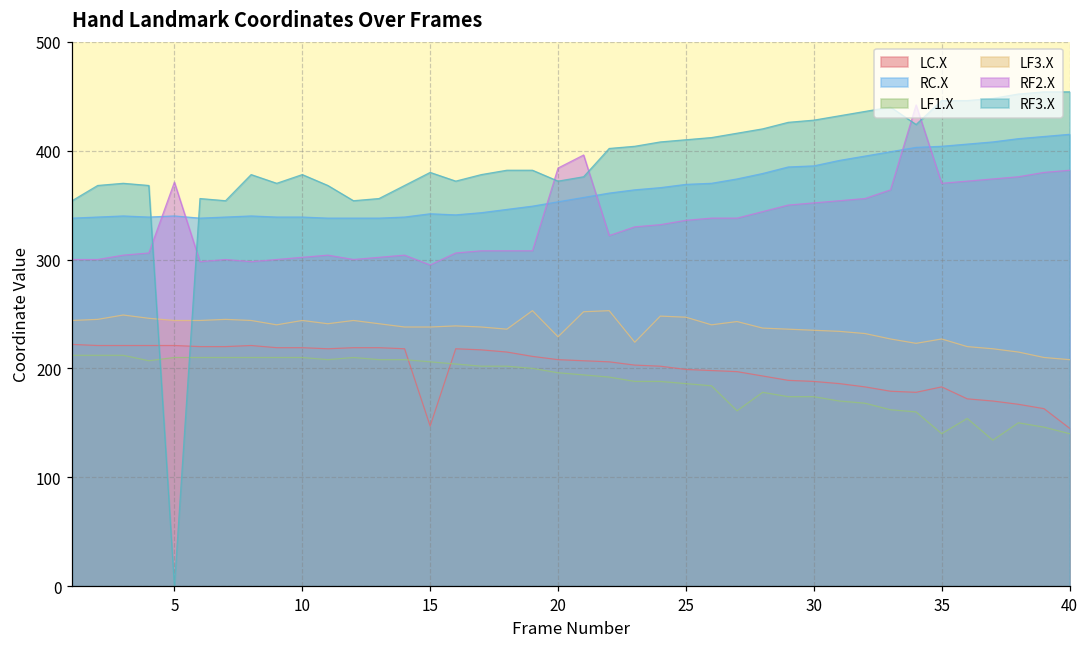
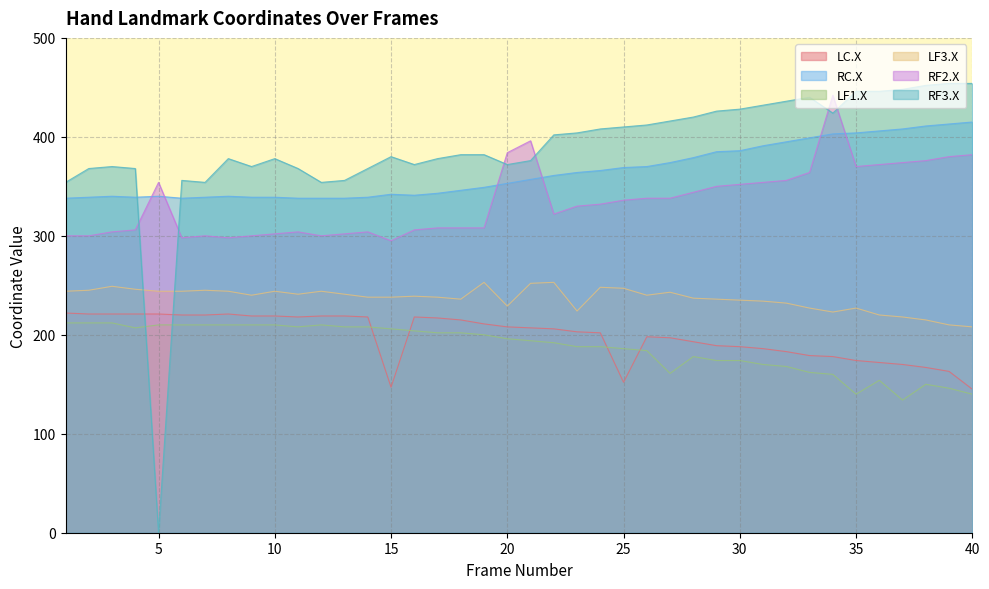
  {
    "LC.X": {
      "5": 220,
      "10": 220,
      "15": 150,
      "20": 210,
-     "25": 200,
+     "25": 150,
      "30": 190,
-     "35": 180,
+     "35": 170,
      "40": 150
    },
    "RF2.X": {
-     "5": 370,
+     "5": 350,
      "10": 300,
      "15": 300,
      "20": 380,
      "25": 340,
      "30": 350,
      "35": 370,
      "40": 380
    }
  }
